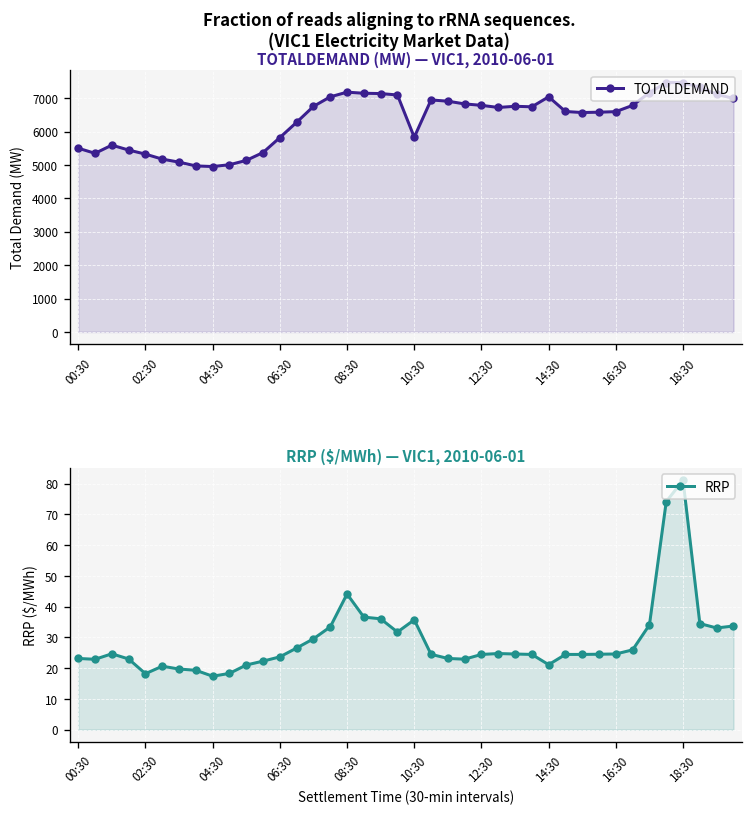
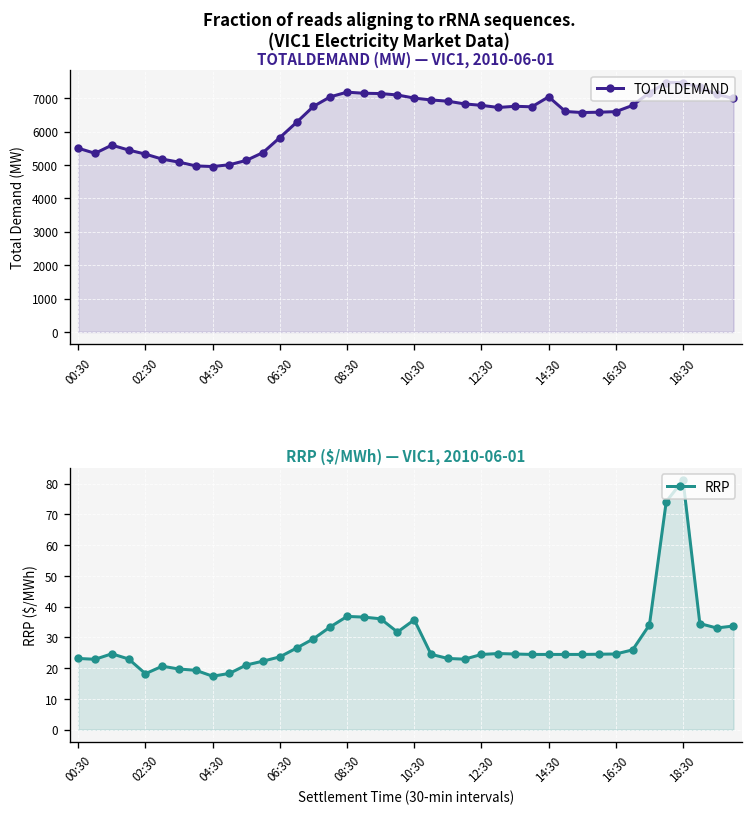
  {
    "TOTALDEMAND (MW) — VIC1, 2010-06-01": {
      "00:30": 5500,
      "02:30": 5300,
      "04:30": 5000,
      "06:30": 5800,
      "08:30": 7200,
-     "10:30": 5800,
+     "10:30": 7000,
      "12:30": 6800,
      "14:30": 7000,
      "16:30": 6600
    },
    "RRP ($/MWh) — VIC1, 2010-06-01": {
      "00:30": 23,
      "02:30": 18,
      "04:30": 17,
      "06:30": 24,
-     "08:30": 44,
+     "08:30": 37,
      "10:30": 36,
      "12:30": 24,
-     "14:30": 21,
+     "14:30": 24,
      "16:30": 25
    }
  }
